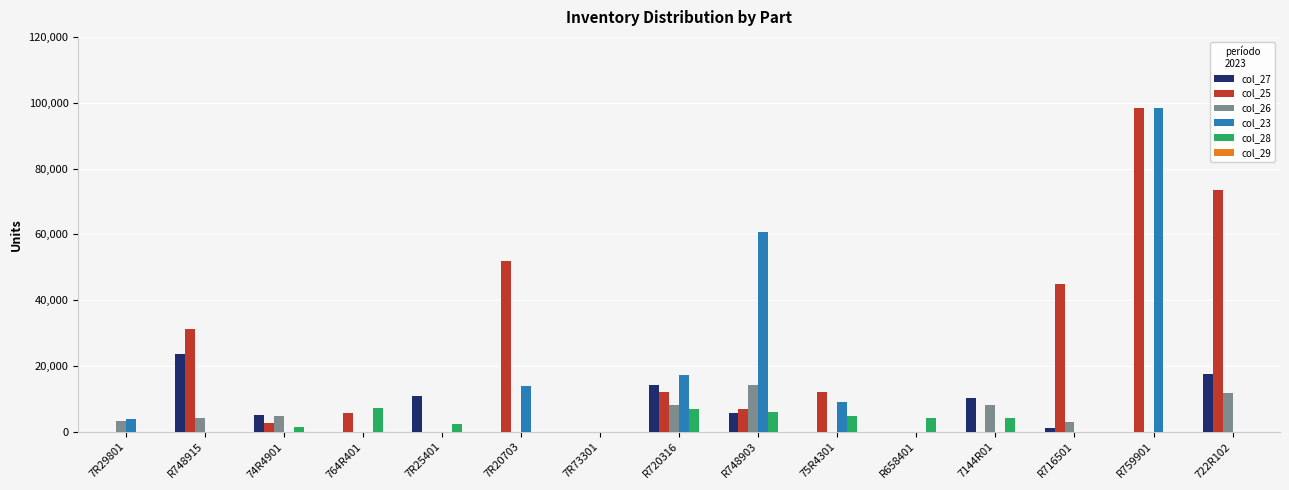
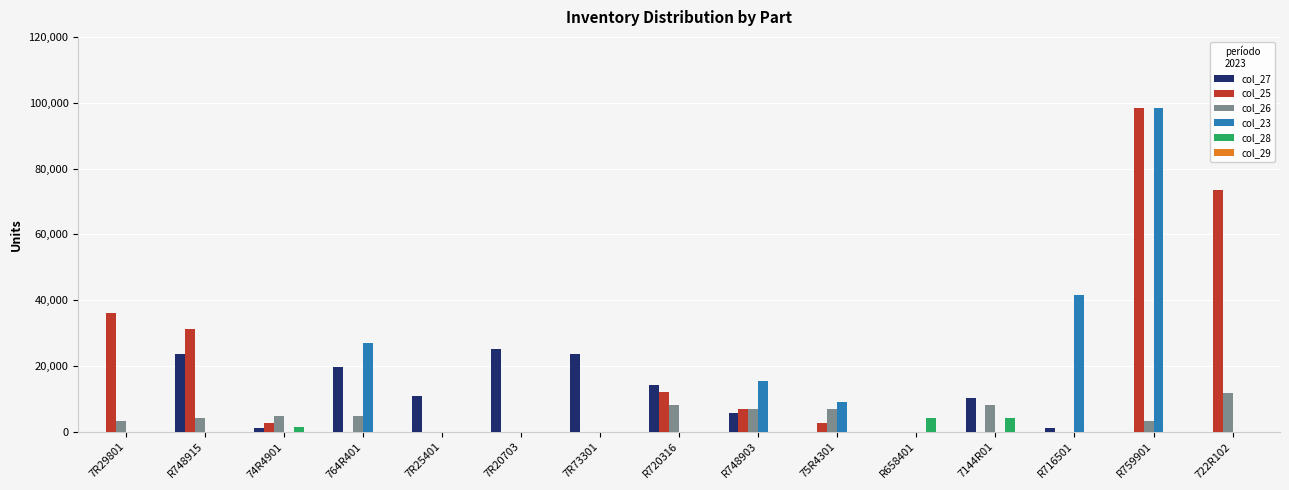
  {
    "col_27": {
      "7R29801": "0",
      "R748915": "24,000",
-     "74R4901": "5,000",
-     "764R401": "0",
+     "74R4901": "1,000",
+     "764R401": "20,000",
      "7R25401": "11,000",
-     "7R20703": "0",
-     "7R73301": "0",
+     "7R20703": "25,000",
+     "7R73301": "24,000",
      "R720316": "14,000",
      "R748903": "6,000",
      "75R4301": "0",
      "R658401": "0",
      "7144R01": "10,000",
      "R716501": "1,000",
      "R759901": "0",
-     "722R102": "18,000"
+     "722R102": "0"
    },
    "col_25": {
-     "7R29801": "0",
+     "7R29801": "36,000",
      "R748915": "31,000",
      "74R4901": "3,000",
-     "764R401": "6,000",
+     "764R401": "0",
      "7R25401": "0",
-     "7R20703": "52,000",
+     "7R20703": "0",
      "7R73301": "0",
      "R720316": "12,000",
      "R748903": "7,000",
-     "75R4301": "12,000",
+     "75R4301": "3,000",
      "R658401": "0",
      "7144R01": "0",
-     "R716501": "45,000",
+     "R716501": "0",
      "R759901": "99,000",
      "722R102": "73,000"
    },
    "col_26": {
      "7R29801": "3,000",
      "R748915": "4,000",
      "74R4901": "5,000",
-     "764R401": "0",
+     "764R401": "5,000",
      "7R25401": "0",
      "7R20703": "0",
      "7R73301": "0",
      "R720316": "8,000",
-     "R748903": "14,000",
-     "75R4301": "0",
+     "R748903": "7,000",
+     "75R4301": "7,000",
      "R658401": "0",
      "7144R01": "8,000",
-     "R716501": "3,000",
-     "R759901": "0",
+     "R716501": "0",
+     "R759901": "3,000",
      "722R102": "12,000"
    },
    "col_23": {
-     "7R29801": "4,000",
+     "7R29801": "0",
      "R748915": "0",
      "74R4901": "0",
-     "764R401": "0",
+     "764R401": "27,000",
      "7R25401": "0",
-     "7R20703": "14,000",
+     "7R20703": "0",
      "7R73301": "0",
-     "R720316": "17,000",
-     "R748903": "61,000",
+     "R720316": "0",
+     "R748903": "16,000",
      "75R4301": "9,000",
      "R658401": "0",
      "7144R01": "0",
-     "R716501": "0",
+     "R716501": "42,000",
      "R759901": "99,000",
      "722R102": "0"
    },
    "col_28": {
      "7R29801": "0",
      "R748915": "0",
      "74R4901": "2,000",
-     "764R401": "7,000",
-     "7R25401": "2,000",
+     "764R401": "0",
+     "7R25401": "0",
      "7R20703": "0",
      "7R73301": "0",
-     "R720316": "7,000",
-     "R748903": "6,000",
-     "75R4301": "5,000",
+     "R720316": "0",
+     "R748903": "0",
+     "75R4301": "0",
      "R658401": "4,000",
      "7144R01": "4,000",
      "R716501": "0",
      "R759901": "0",
      "722R102": "0"
    },
    "col_29": {
      "7R29801": "0",
      "R748915": "0",
      "74R4901": "0",
      "764R401": "0",
      "7R25401": "0",
      "7R20703": "0",
      "7R73301": "0",
      "R720316": "0",
      "R748903": "0",
      "75R4301": "0",
      "R658401": "0",
      "7144R01": "0",
      "R716501": "0",
      "R759901": "0",
      "722R102": "0"
    }
  }
